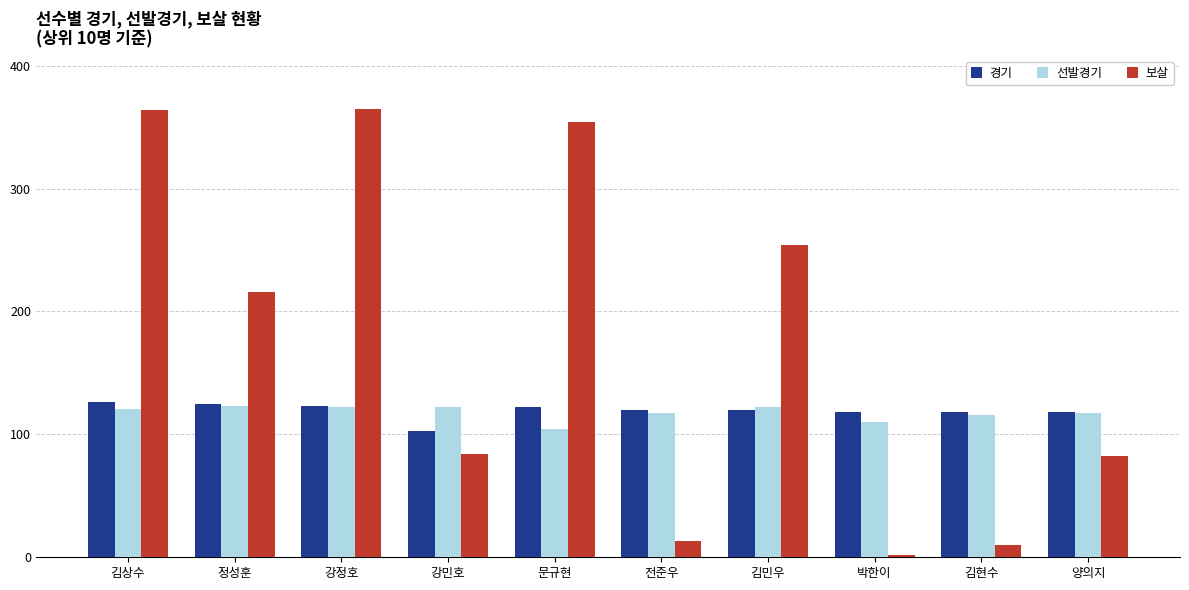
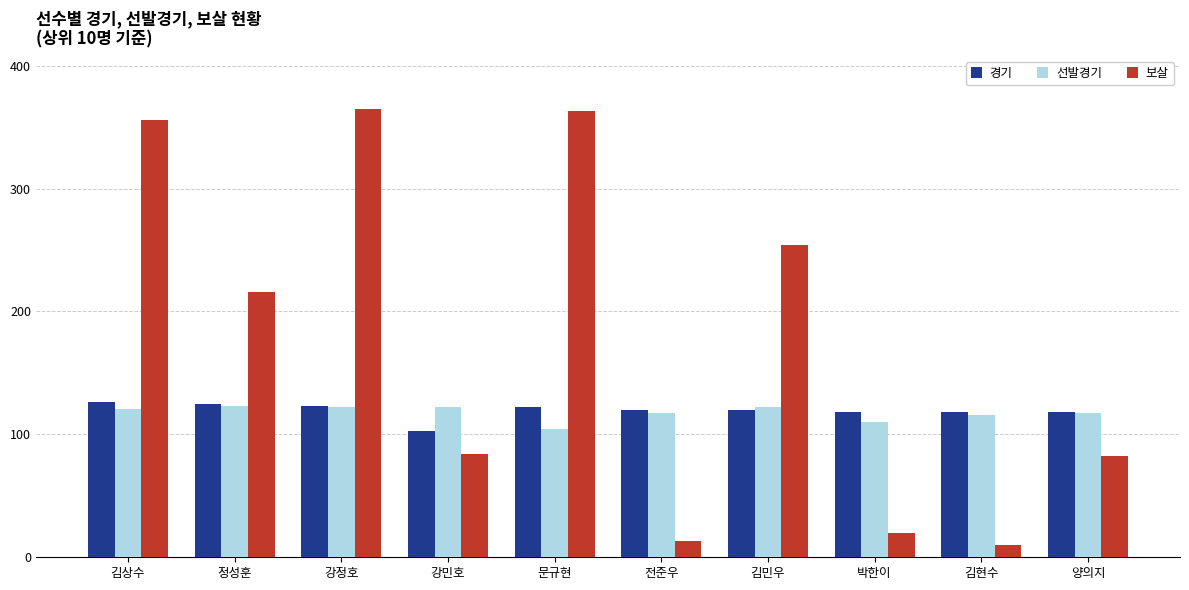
  {
    "경기": {
      "김상수": 126,
      "정성훈": 125,
      "강정호": 123,
      "강민호": 103,
      "문규현": 122,
      "전준우": 120,
      "김민우": 120,
      "박한이": 118,
      "김현수": 118,
      "양의지": 118
    },
    "선발경기": {
      "김상수": 121,
      "정성훈": 123,
      "강정호": 122,
      "강민호": 122,
      "문규현": 104,
      "전준우": 117,
      "김민우": 122,
      "박한이": 110,
      "김현수": 116,
      "양의지": 117
    },
    "보살": {
-     "김상수": 364,
+     "김상수": 356,
      "정성훈": 216,
      "강정호": 365,
      "강민호": 84,
-     "문규현": 354,
+     "문규현": 363,
      "전준우": 13,
      "김민우": 254,
-     "박한이": 2,
+     "박한이": 20,
      "김현수": 10,
      "양의지": 82
    }
  }
